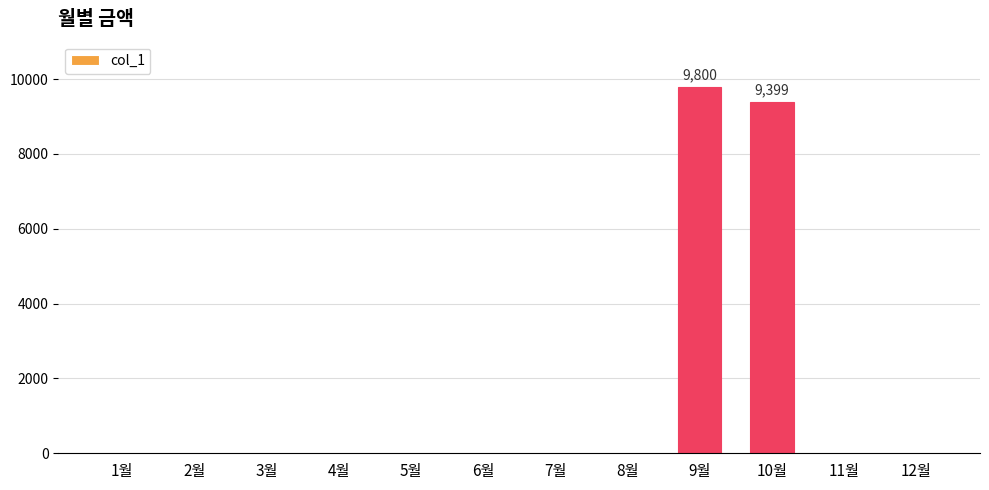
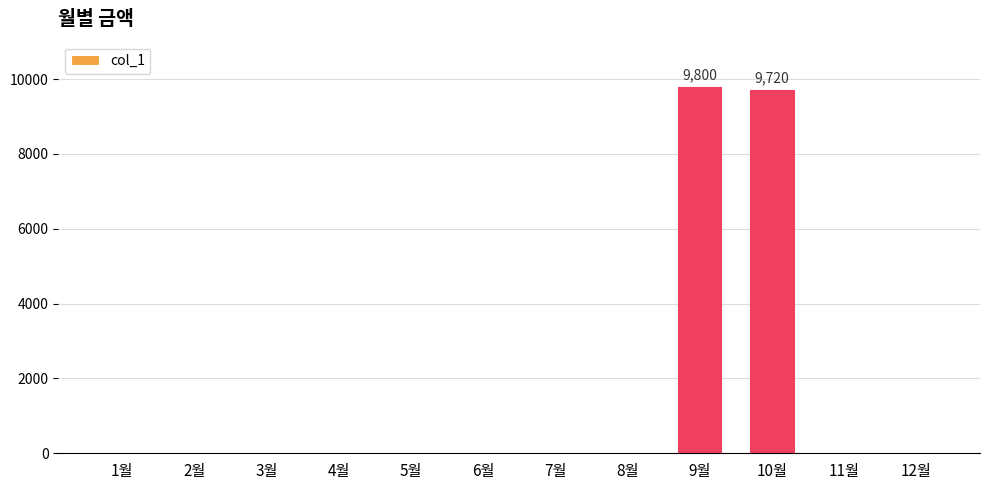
  {
    "9월": "9,800",
-   "10월": "9,399"
+   "10월": "9,720"
  }
